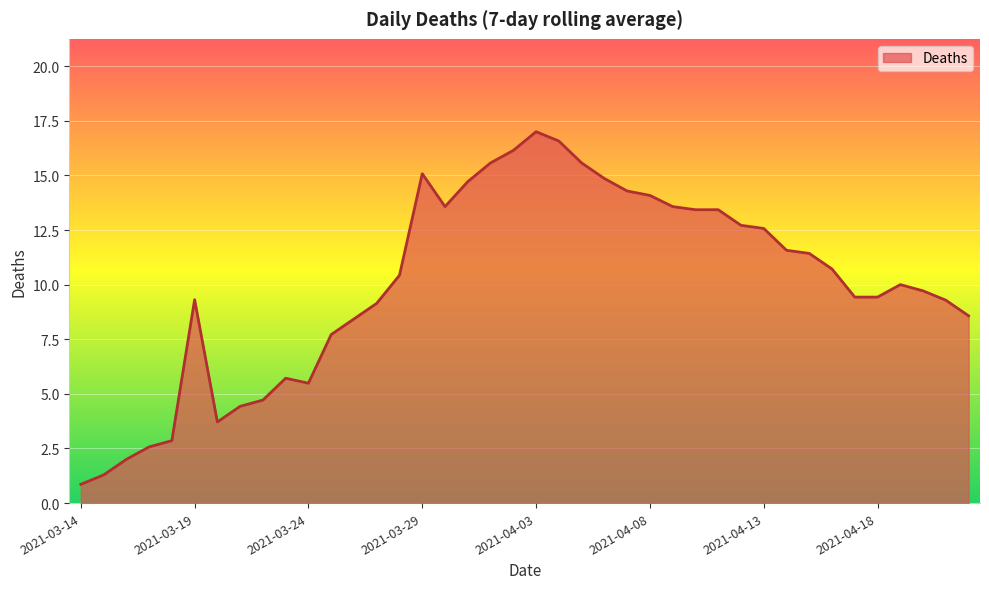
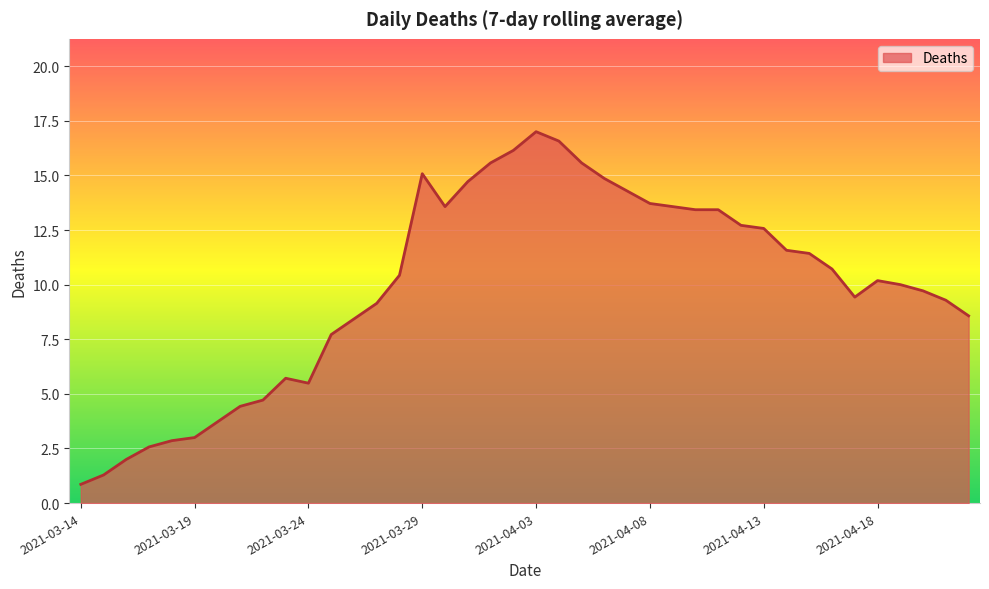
  {
    "2021-03-14": 0.9,
-   "2021-03-19": 9.3,
+   "2021-03-19": 3.0,
    "2021-03-24": 5.5,
    "2021-03-29": 15.1,
    "2021-04-03": 17.0,
-   "2021-04-08": 14.1,
+   "2021-04-08": 13.7,
    "2021-04-13": 12.6,
-   "2021-04-18": 9.4
+   "2021-04-18": 10.2
  }
